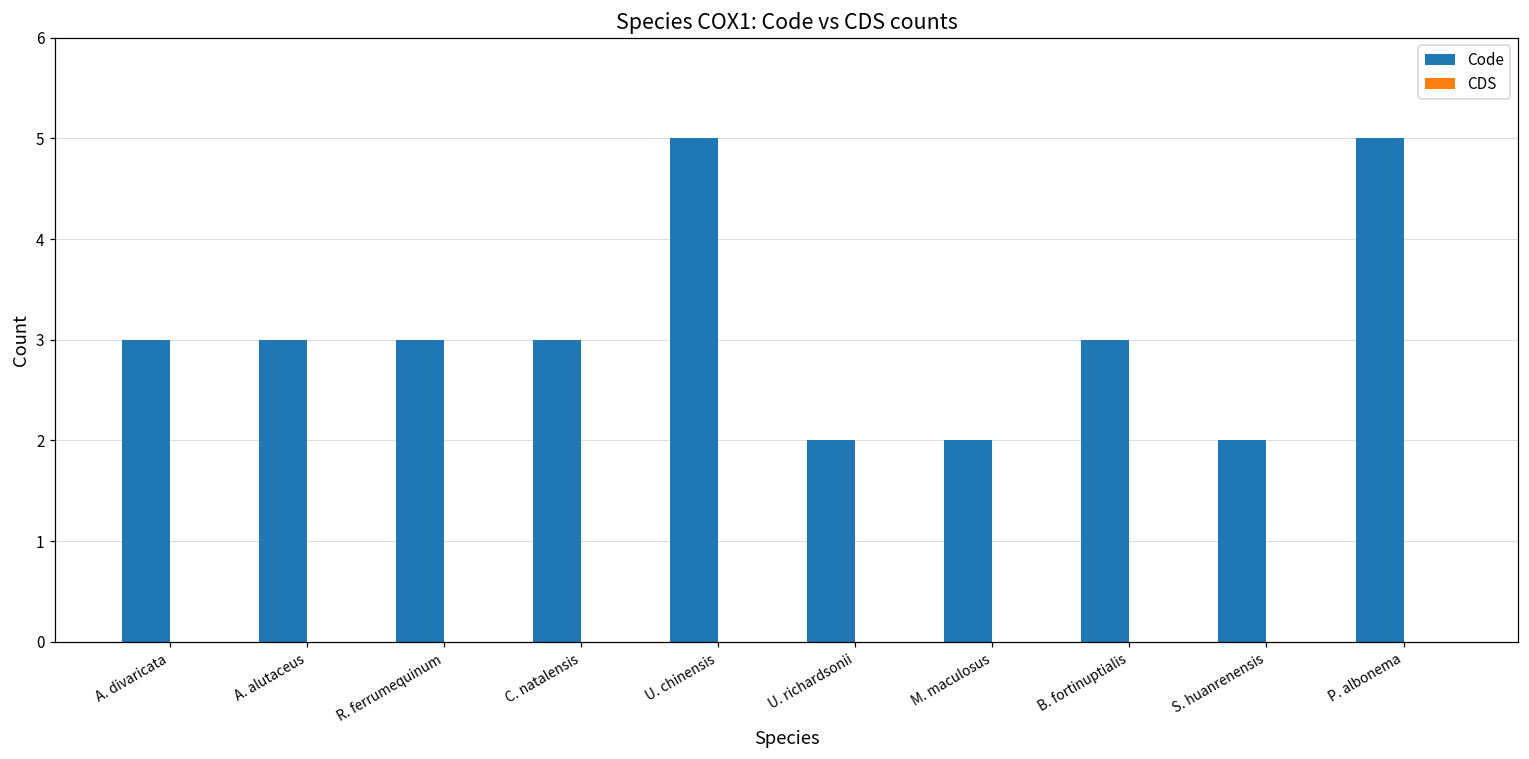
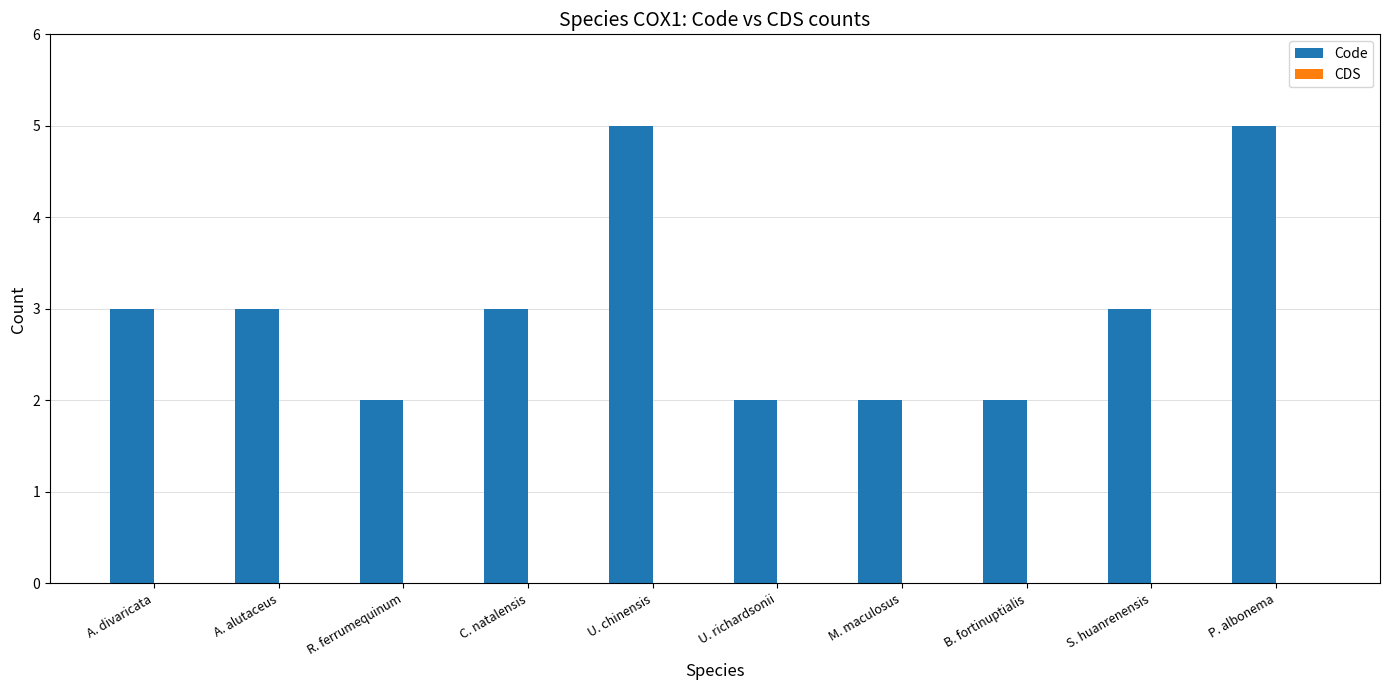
  {
    "Code": {
      "A. divaricata": 3,
      "A. alutaceus": 3,
-     "R. ferrumequinum": 3,
+     "R. ferrumequinum": 2,
      "C. natalensis": 3,
      "U. chinensis": 5,
      "U. richardsonii": 2,
      "M. maculosus": 2,
-     "B. fortinuptialis": 3,
-     "S. huanrenensis": 2,
+     "B. fortinuptialis": 2,
+     "S. huanrenensis": 3,
      "P. albonema": 5
    },
    "CDS": {
      "A. divaricata": 0,
      "A. alutaceus": 0,
      "R. ferrumequinum": 0,
      "C. natalensis": 0,
      "U. chinensis": 0,
      "U. richardsonii": 0,
      "M. maculosus": 0,
      "B. fortinuptialis": 0,
      "S. huanrenensis": 0,
      "P. albonema": 0
    }
  }
